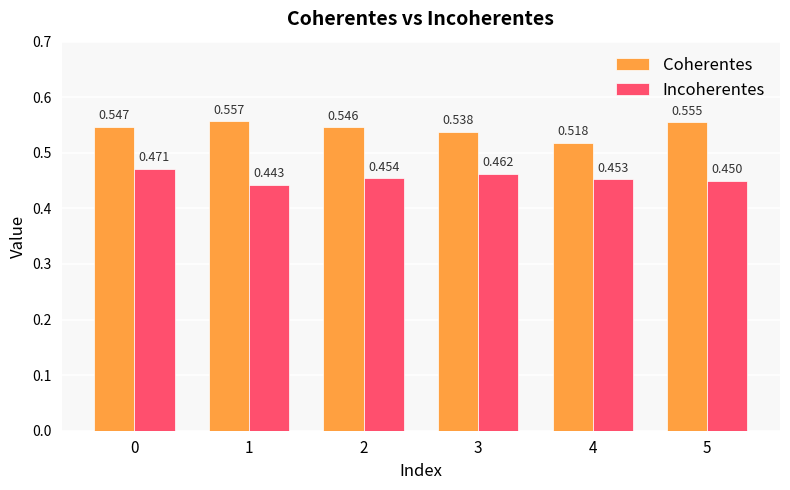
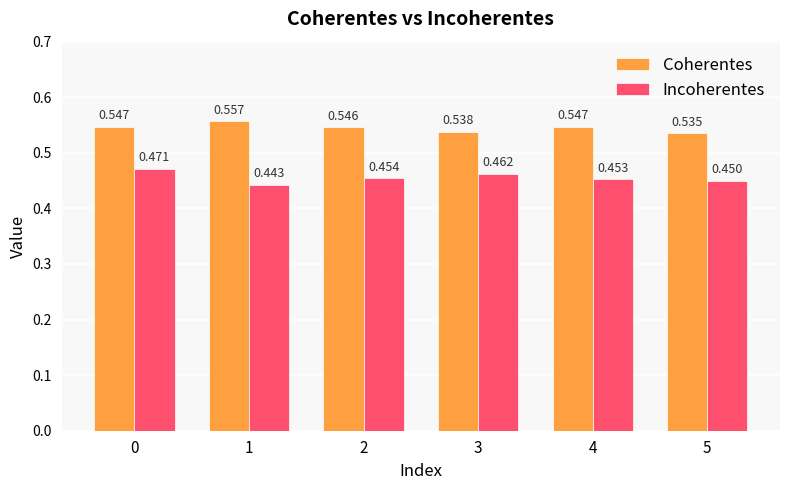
  {
    "Coherentes": {
      "0": 0.547,
      "1": 0.557,
      "2": 0.546,
      "3": 0.538,
-     "4": 0.518,
-     "5": 0.555
+     "4": 0.547,
+     "5": 0.535
    },
    "Incoherentes": {
      "0": 0.471,
      "1": 0.443,
      "2": 0.454,
      "3": 0.462,
      "4": 0.453,
      "5": 0.450
    }
  }
